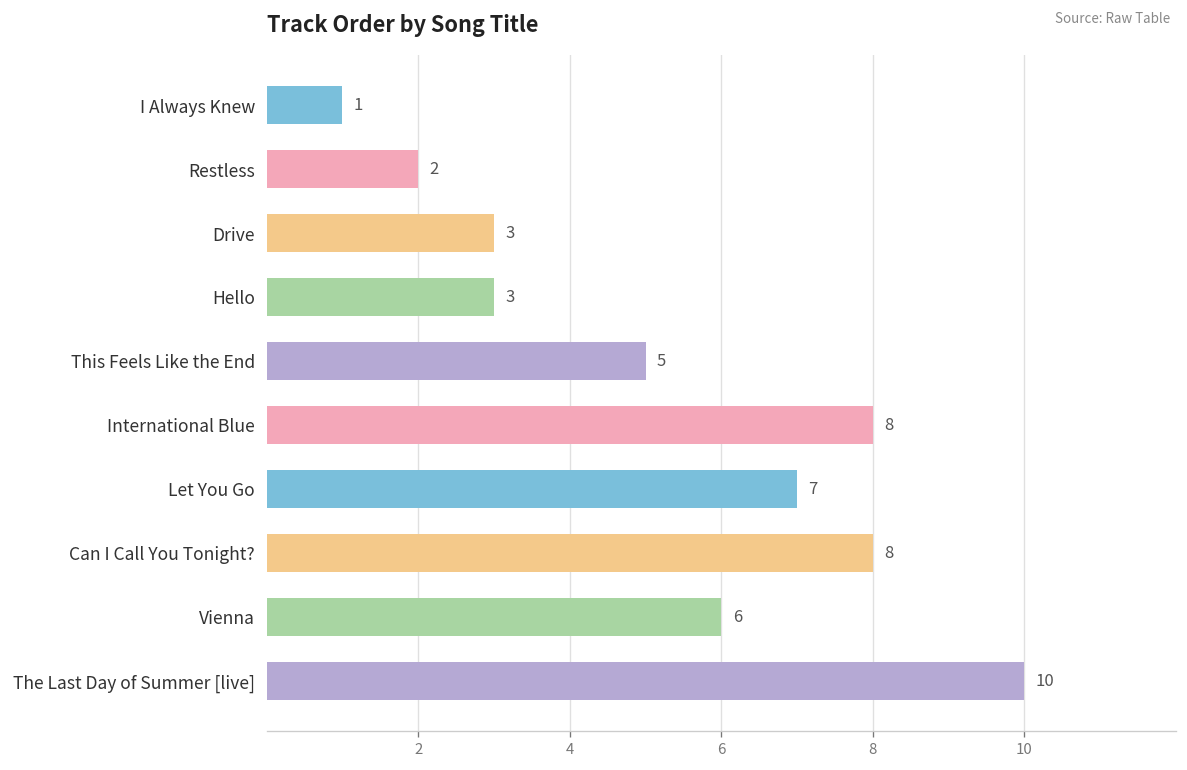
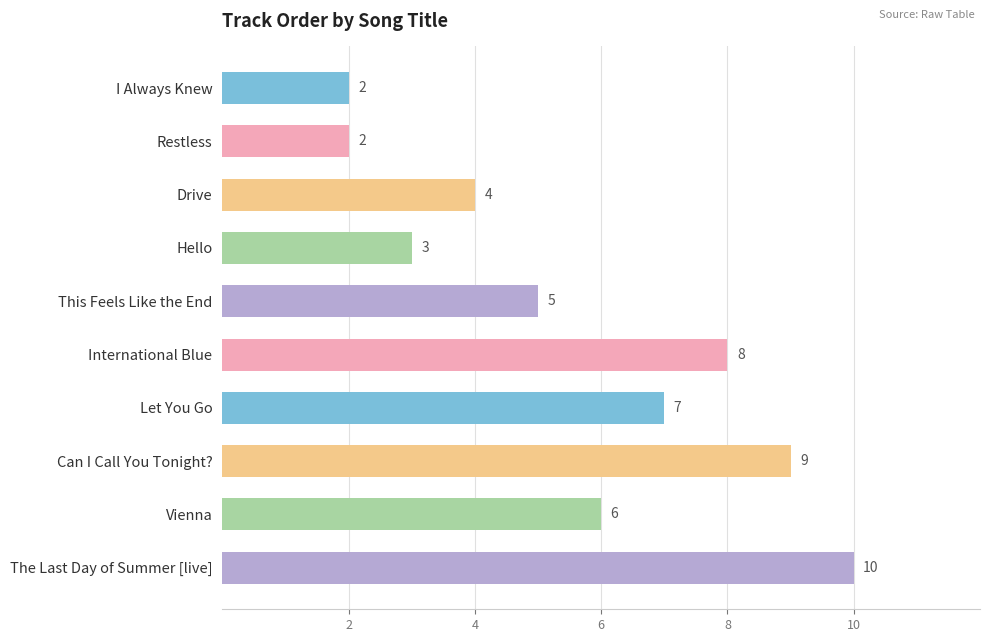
  {
-   "I Always Knew": 1,
+   "I Always Knew": 2,
    "Restless": 2,
-   "Drive": 3,
+   "Drive": 4,
    "Hello": 3,
    "This Feels Like the End": 5,
    "International Blue": 8,
    "Let You Go": 7,
-   "Can I Call You Tonight?": 8,
+   "Can I Call You Tonight?": 9,
    "Vienna": 6,
    "The Last Day of Summer [live]": 10
  }
